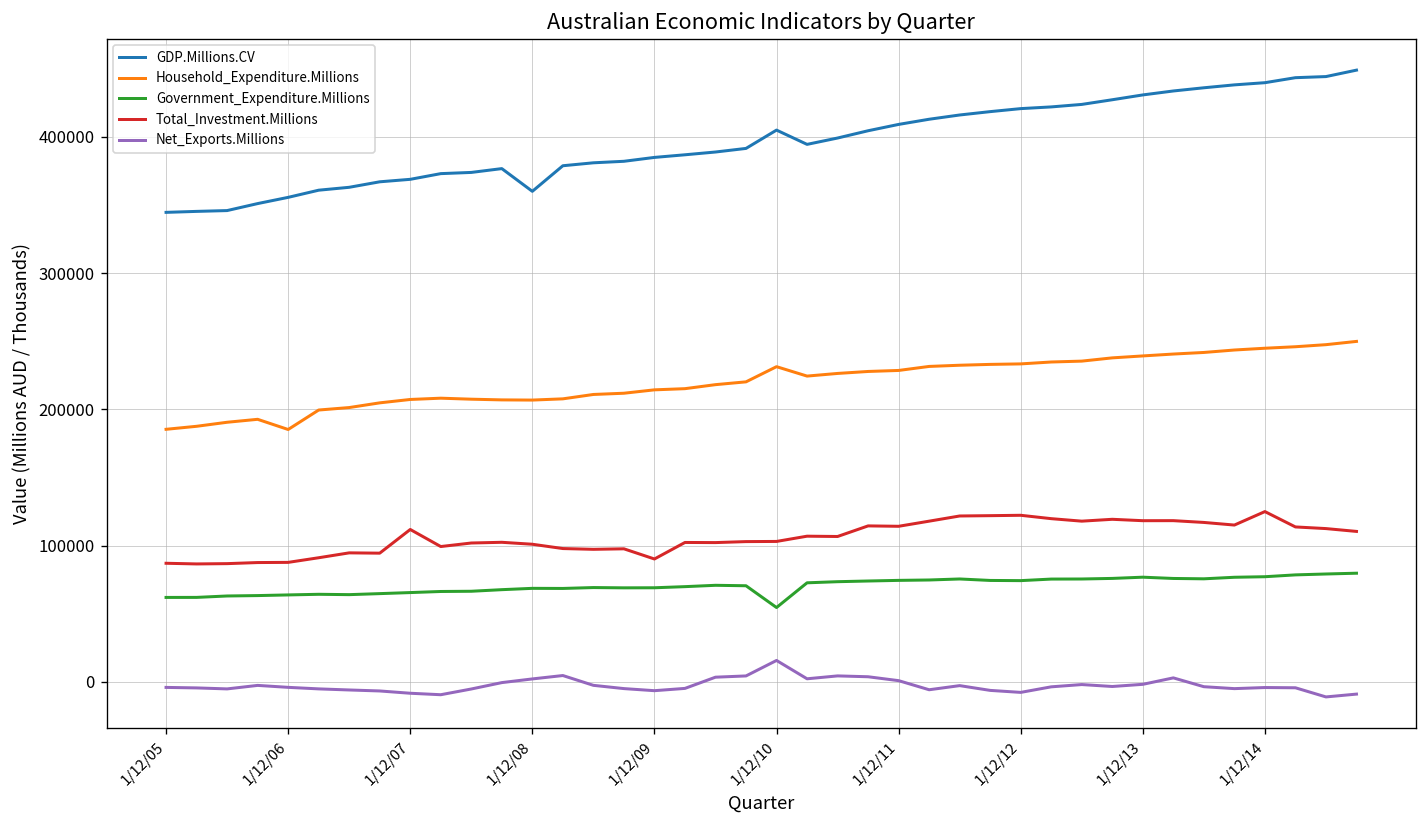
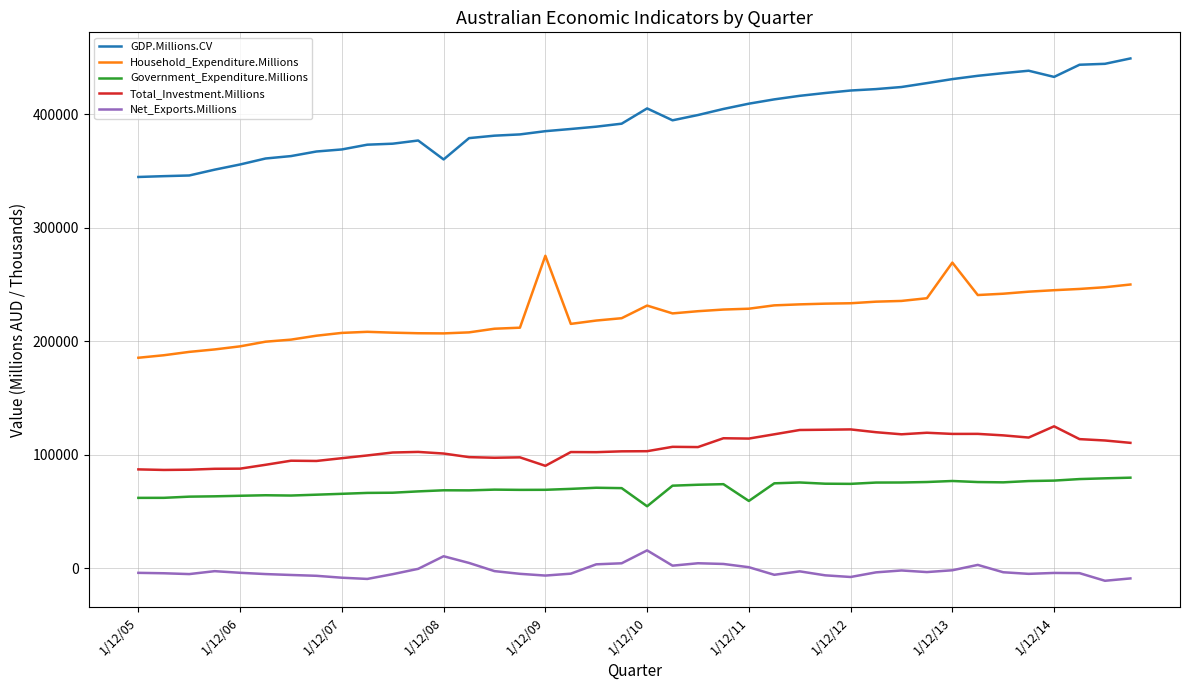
  {
    "GDP.Millions.CV": {
      "1/12/05": 345000,
      "1/12/06": 356000,
      "1/12/07": 369000,
      "1/12/08": 360000,
      "1/12/09": 385000,
      "1/12/10": 405000,
      "1/12/11": 409000,
      "1/12/12": 421000,
      "1/12/13": 431000,
-     "1/12/14": 440000
+     "1/12/14": 433000
    },
    "Household_Expenditure.Millions": {
      "1/12/05": 185000,
-     "1/12/06": 185000,
+     "1/12/06": 195000,
      "1/12/07": 207000,
      "1/12/08": 207000,
-     "1/12/09": 214000,
+     "1/12/09": 275000,
      "1/12/10": 231000,
      "1/12/11": 229000,
      "1/12/12": 233000,
-     "1/12/13": 239000,
+     "1/12/13": 269000,
      "1/12/14": 245000
    },
    "Government_Expenditure.Millions": {
      "1/12/05": 62000,
      "1/12/06": 64000,
      "1/12/07": 65000,
      "1/12/08": 69000,
      "1/12/09": 69000,
      "1/12/10": 54000,
-     "1/12/11": 74000,
+     "1/12/11": 59000,
      "1/12/12": 74000,
      "1/12/13": 77000,
      "1/12/14": 77000
    },
    "Total_Investment.Millions": {
      "1/12/05": 87000,
      "1/12/06": 88000,
-     "1/12/07": 112000,
+     "1/12/07": 97000,
      "1/12/08": 101000,
      "1/12/09": 90000,
      "1/12/10": 103000,
      "1/12/11": 114000,
      "1/12/12": 122000,
      "1/12/13": 118000,
      "1/12/14": 125000
    },
    "Net_Exports.Millions": {
      "1/12/05": -4000,
      "1/12/06": -4000,
      "1/12/07": -8000,
-     "1/12/08": 2000,
+     "1/12/08": 10000,
      "1/12/09": -7000,
      "1/12/10": 16000,
      "1/12/11": 1000,
      "1/12/12": -8000,
      "1/12/13": -2000,
      "1/12/14": -4000
    }
  }
